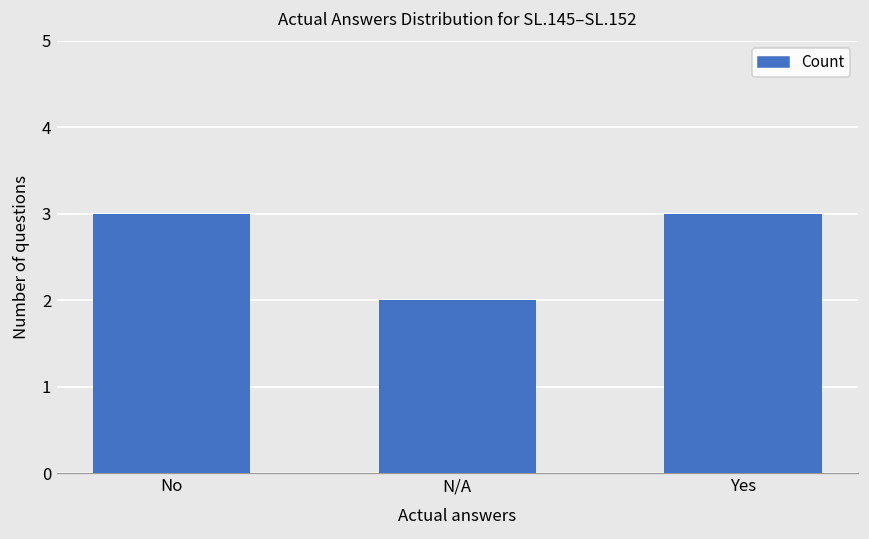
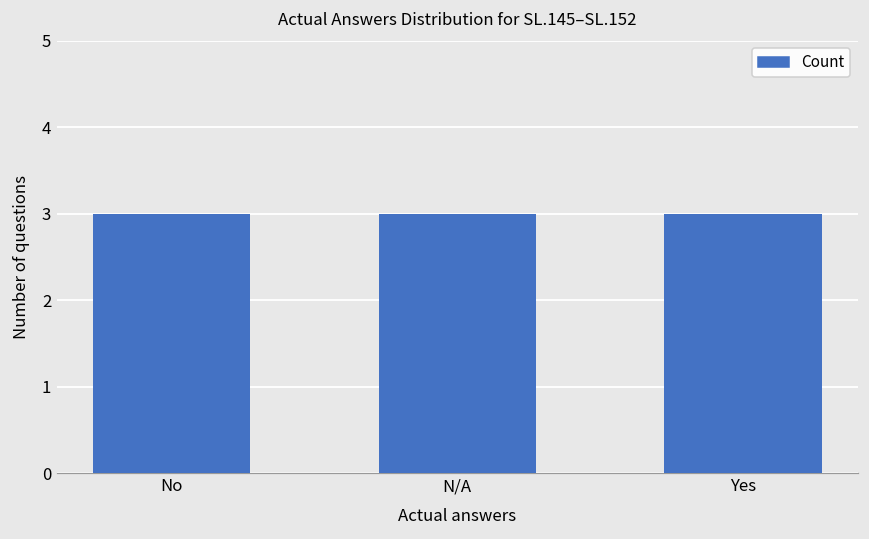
  {
    "No": 3,
-   "N/A": 2,
+   "N/A": 3,
    "Yes": 3
  }
